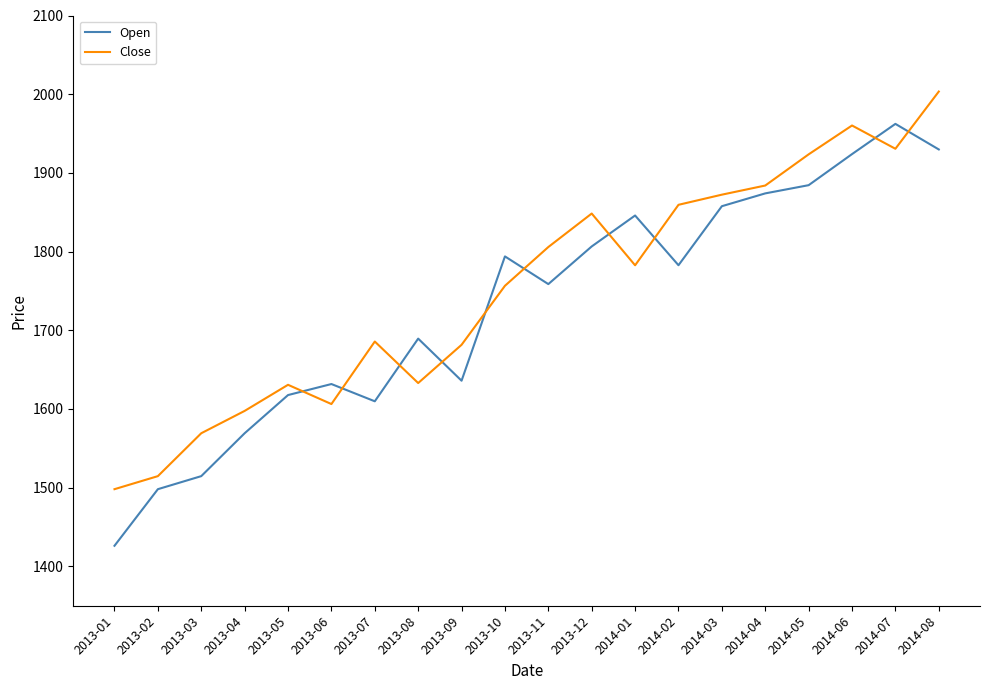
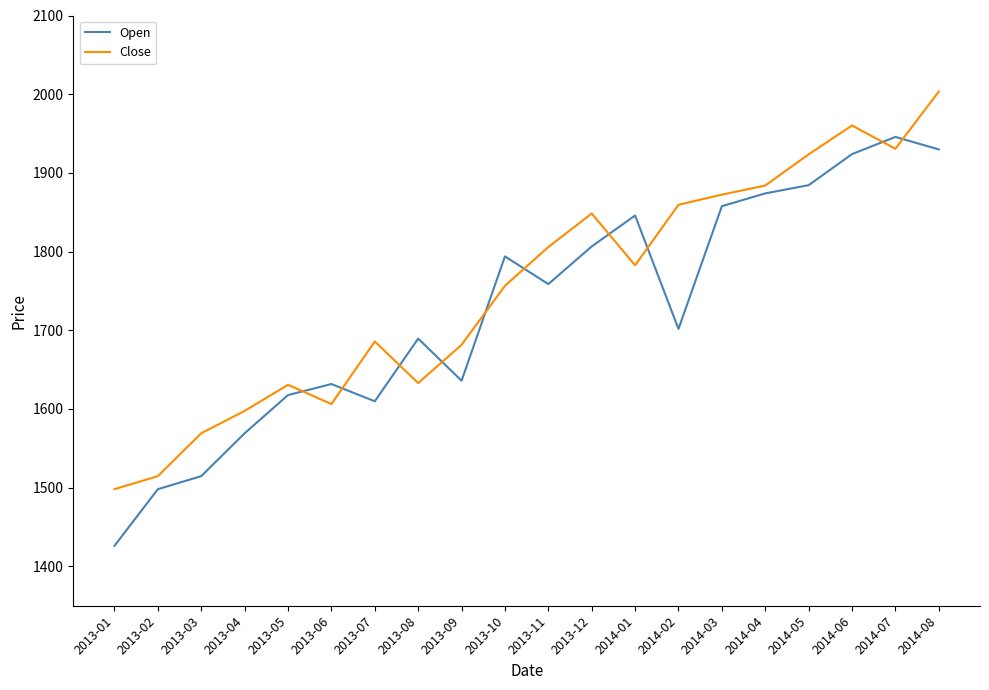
  {
    "Open": {
      "2013-01": 1430,
      "2013-02": 1500,
      "2013-03": 1510,
      "2013-04": 1570,
      "2013-05": 1620,
      "2013-06": 1630,
      "2013-07": 1610,
      "2013-08": 1690,
      "2013-09": 1640,
      "2013-10": 1790,
      "2013-11": 1760,
      "2013-12": 1810,
      "2014-01": 1850,
-     "2014-02": 1780,
+     "2014-02": 1700,
      "2014-03": 1860,
      "2014-04": 1870,
      "2014-05": 1880,
      "2014-06": 1920,
-     "2014-07": 1960,
+     "2014-07": 1950,
      "2014-08": 1930
    },
    "Close": {
      "2013-01": 1500,
      "2013-02": 1510,
      "2013-03": 1570,
      "2013-04": 1600,
      "2013-05": 1630,
      "2013-06": 1610,
      "2013-07": 1690,
      "2013-08": 1630,
      "2013-09": 1680,
      "2013-10": 1760,
      "2013-11": 1810,
      "2013-12": 1850,
      "2014-01": 1780,
      "2014-02": 1860,
      "2014-03": 1870,
      "2014-04": 1880,
      "2014-05": 1920,
      "2014-06": 1960,
      "2014-07": 1930,
      "2014-08": 2000
    }
  }
